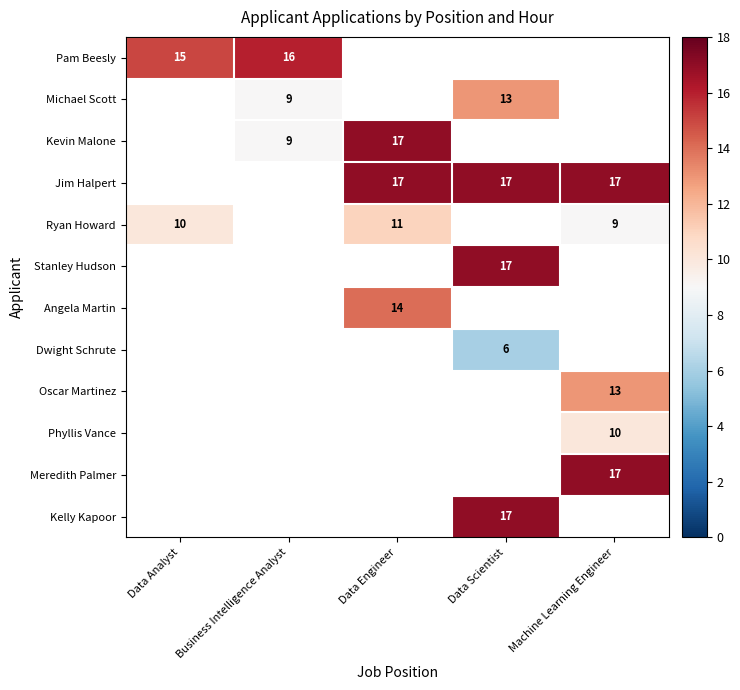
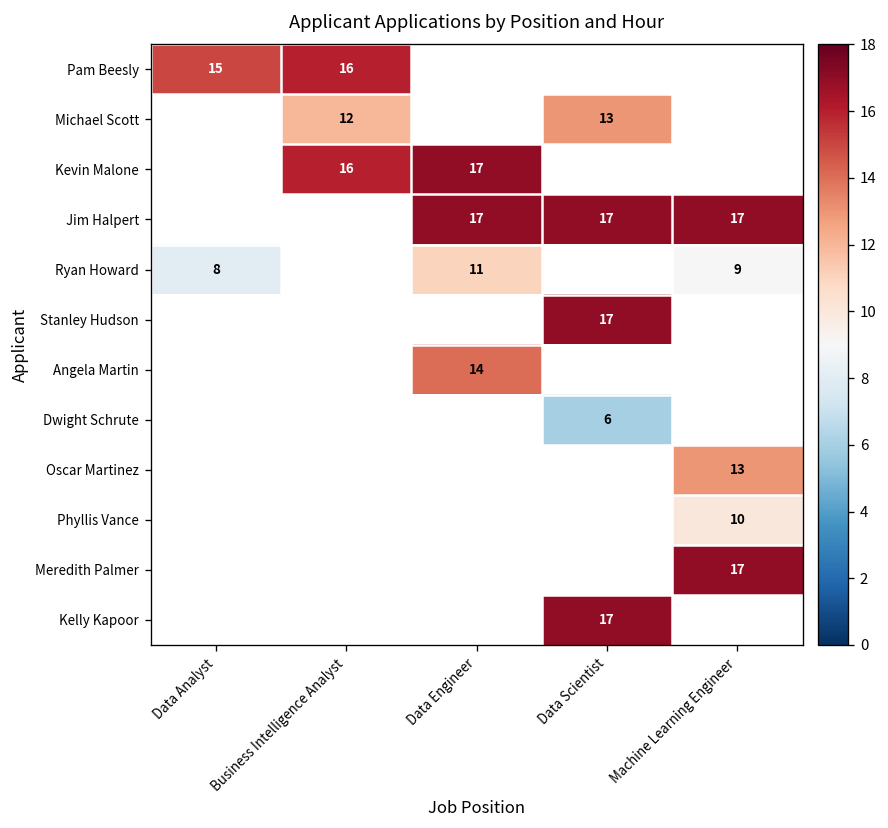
  {
    "Pam Beesly": {
      "Data Analyst": 15,
      "Business Intelligence Analyst": 16
    },
    "Michael Scott": {
-     "Business Intelligence Analyst": 9,
+     "Business Intelligence Analyst": 12,
      "Data Scientist": 13
    },
    "Kevin Malone": {
-     "Business Intelligence Analyst": 9,
+     "Business Intelligence Analyst": 16,
      "Data Engineer": 17
    },
    "Jim Halpert": {
      "Data Engineer": 17,
      "Data Scientist": 17,
      "Machine Learning Engineer": 17
    },
    "Ryan Howard": {
-     "Data Analyst": 10,
+     "Data Analyst": 8,
      "Data Engineer": 11,
      "Machine Learning Engineer": 9
    },
    "Stanley Hudson": {
      "Data Scientist": 17
    },
    "Angela Martin": {
      "Data Engineer": 14
    },
    "Dwight Schrute": {
      "Data Scientist": 6
    },
    "Oscar Martinez": {
      "Machine Learning Engineer": 13
    },
    "Phyllis Vance": {
      "Machine Learning Engineer": 10
    },
    "Meredith Palmer": {
      "Machine Learning Engineer": 17
    },
    "Kelly Kapoor": {
      "Data Scientist": 17
    }
  }
